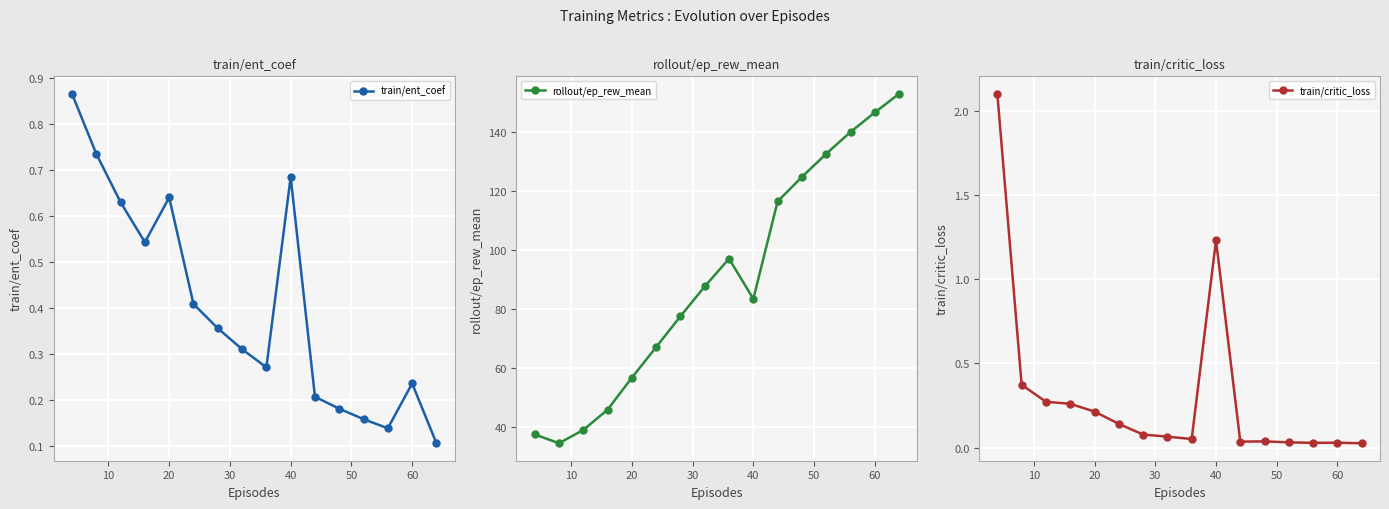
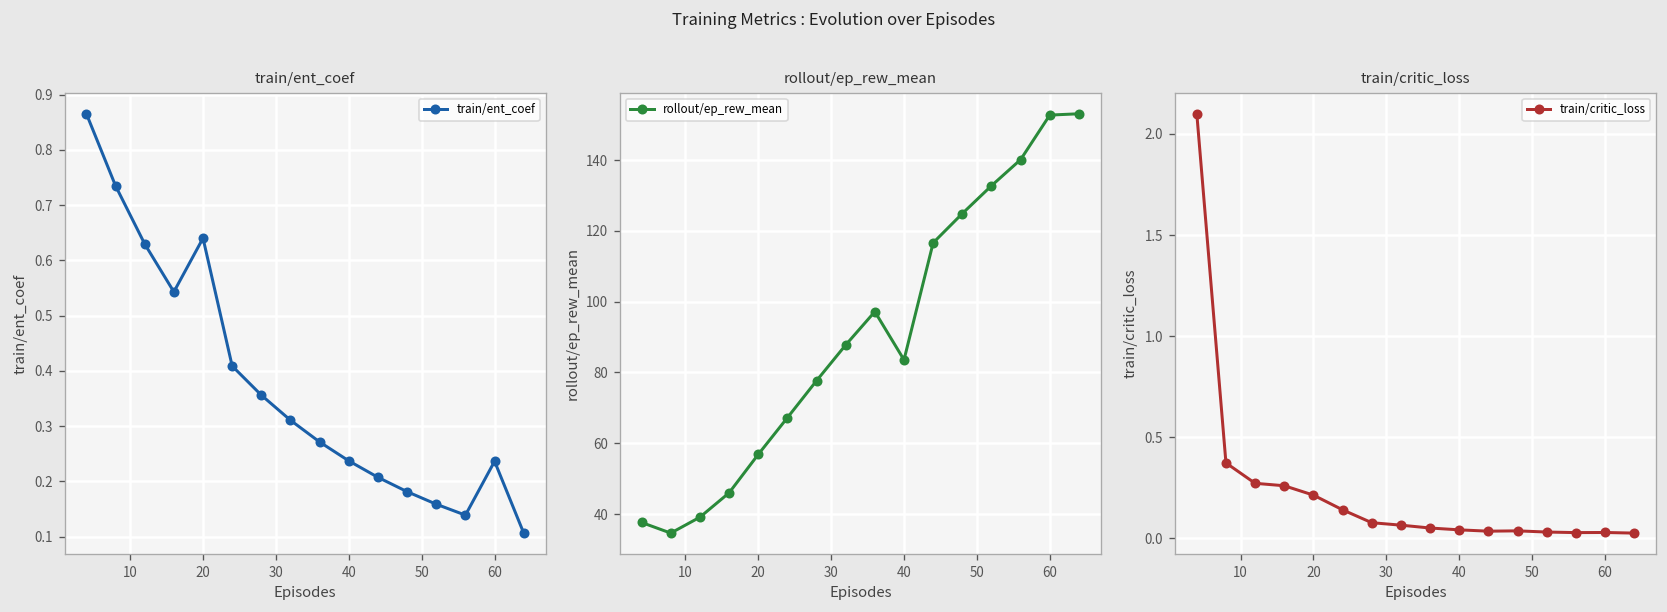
  {
    "train/ent_coef": {
      "20": 0.64,
-     "40": 0.68,
+     "40": 0.24,
      "60": 0.24
    },
    "rollout/ep_rew_mean": {
      "20": 57,
      "40": 84,
-     "60": 147
+     "60": 153
    },
    "train/critic_loss": {
      "20": 0.21,
-     "40": 1.23,
+     "40": 0.04,
      "60": 0.03
    }
  }
